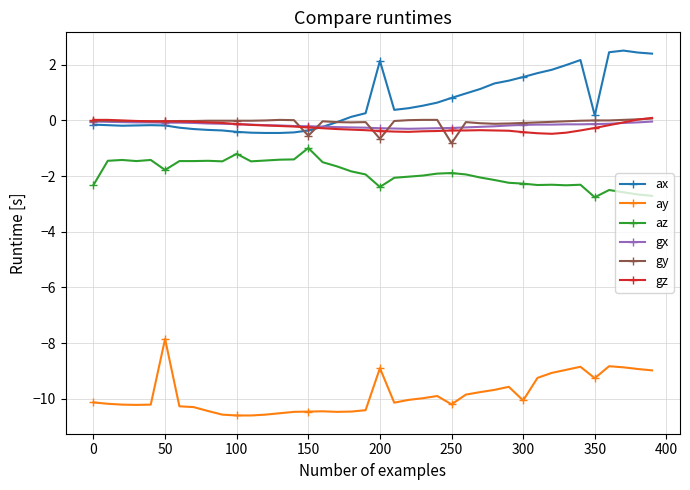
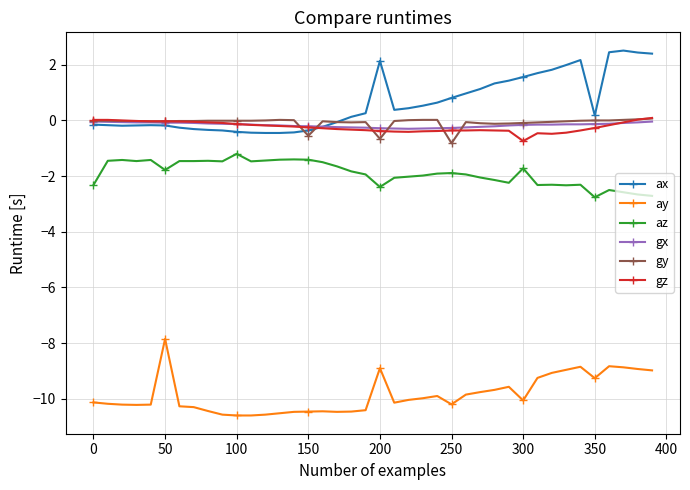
  {
    "ax": {
      "0": -0.2,
      "50": -0.2,
      "100": -0.4,
      "150": -0.4,
      "200": 2.1,
      "250": 0.8,
      "300": 1.6,
      "350": 0.2
    },
    "ay": {
      "0": -10.1,
      "50": -7.9,
      "100": -10.6,
      "150": -10.5,
      "200": -8.9,
      "250": -10.2,
      "300": -10.1,
      "350": -9.3
    },
    "az": {
      "0": -2.3,
      "50": -1.8,
      "100": -1.2,
-     "150": -1.0,
+     "150": -1.4,
      "200": -2.4,
      "250": -1.9,
-     "300": -2.3,
+     "300": -1.7,
      "350": -2.8
    },
    "gx": {
      "200": -0.3,
      "350": -0.1
    },
    "gy": {
      "100": 0.0,
      "150": -0.6,
      "200": -0.7,
      "250": -0.8,
      "350": 0.0
    },
    "gz": {
      "200": -0.4,
-     "300": -0.4,
+     "300": -0.7,
      "350": -0.3
    }
  }
